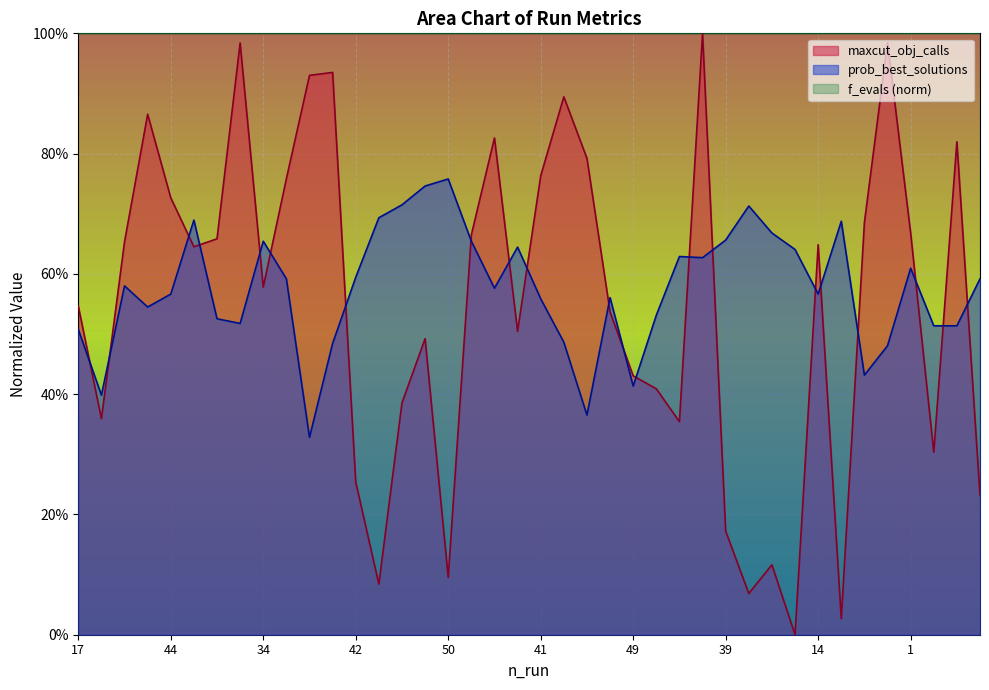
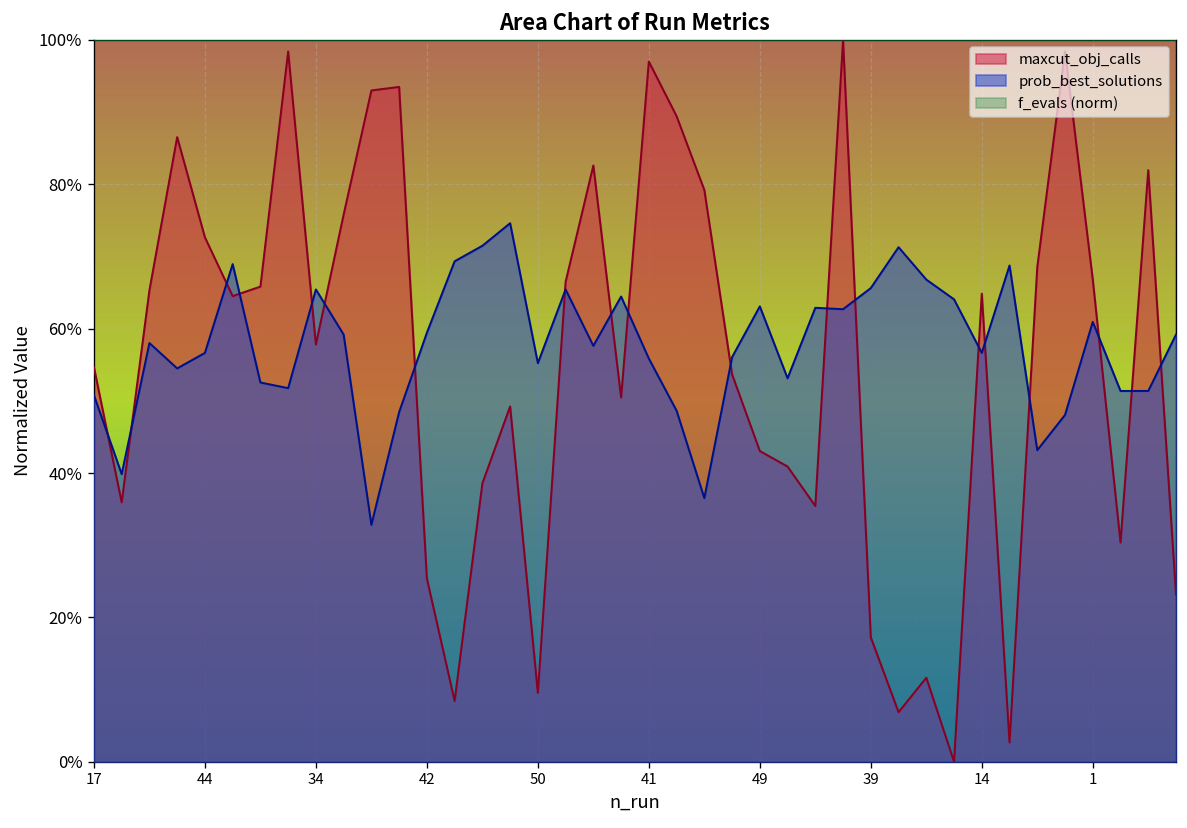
  {
    "maxcut_obj_calls": {
      "44": "73%",
      "42": "25%",
      "50": "10%",
-     "41": "76%",
+     "41": "97%",
      "49": "43%"
    },
    "prob_best_solutions": {
      "44": "57%",
      "42": "59%",
-     "50": "76%",
+     "50": "55%",
      "41": "56%",
-     "49": "41%"
+     "49": "63%"
    },
    "f_evals (norm)": {
      "44": "100%",
      "42": "100%",
      "50": "100%",
      "41": "100%",
      "49": "100%"
    }
  }
